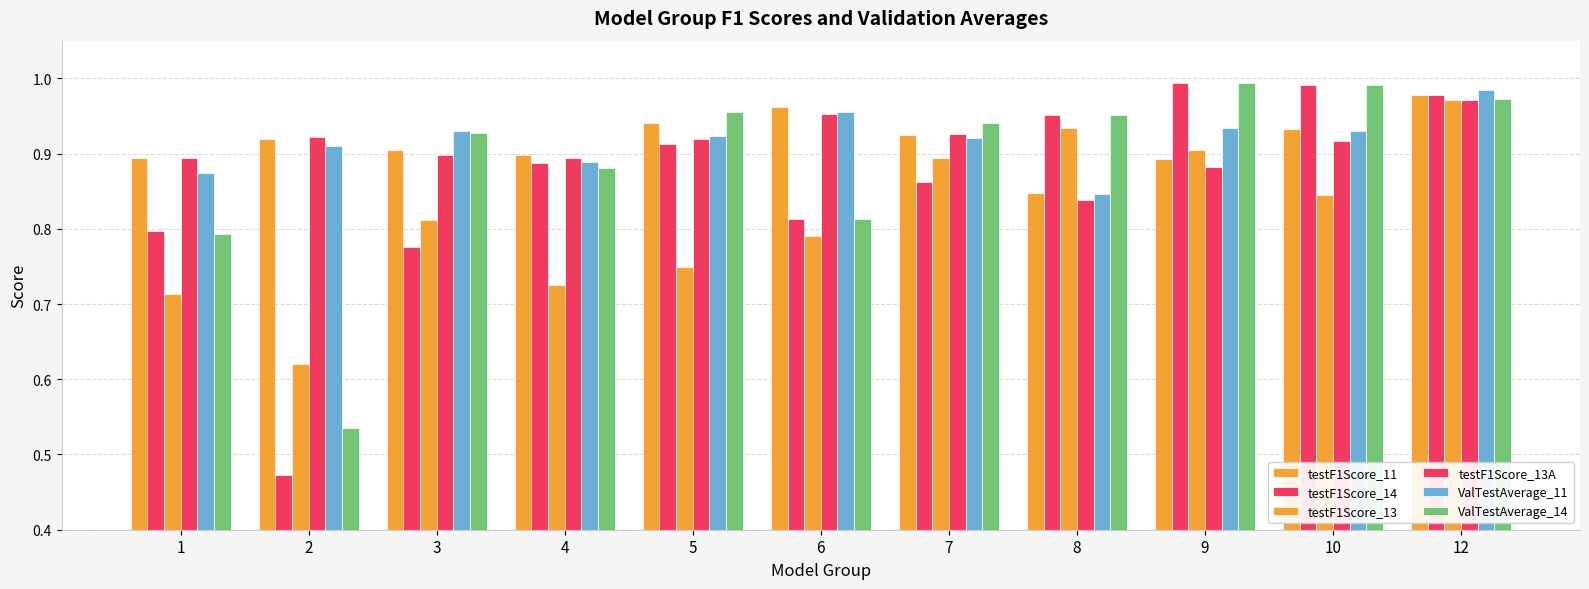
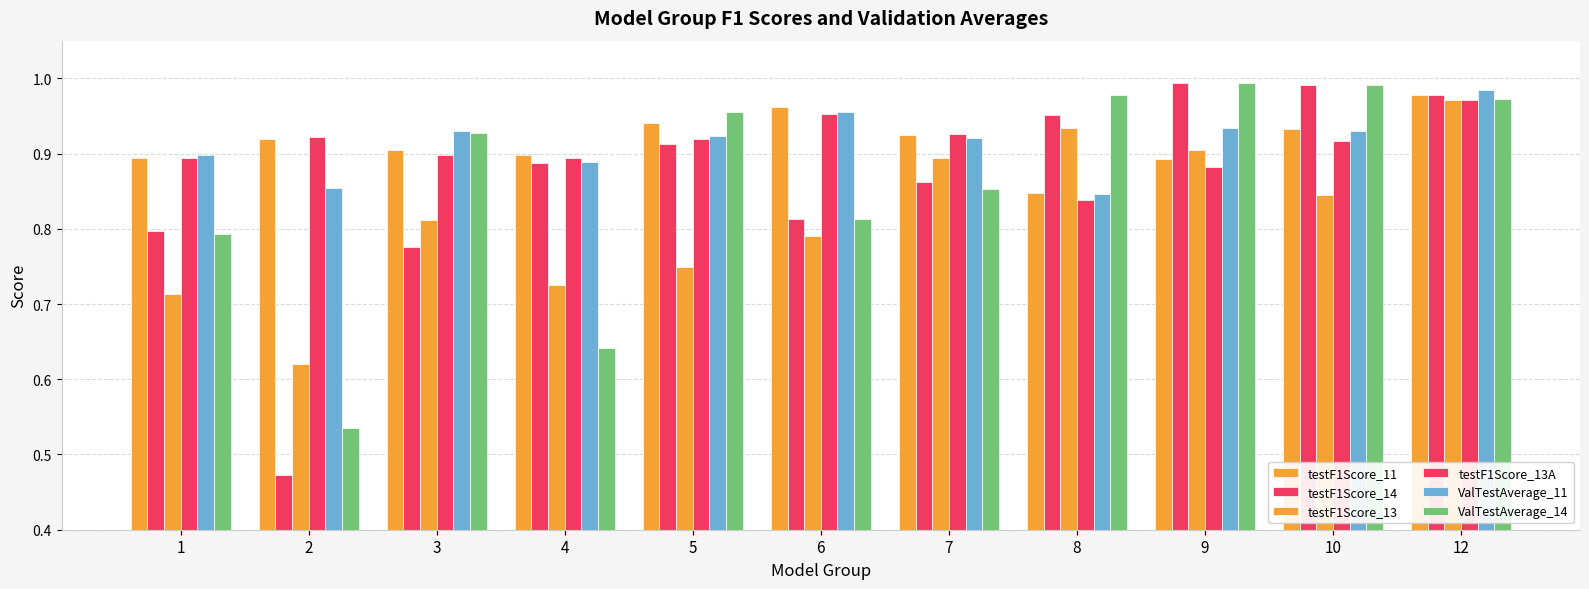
  {
    "ValTestAverage_11": {
-     "1": 0.87,
-     "2": 0.91,
+     "1": 0.90,
+     "2": 0.85,
      "3": 0.93,
      "4": 0.89,
      "5": 0.92,
      "6": 0.96,
      "7": 0.92,
      "8": 0.85,
      "9": 0.93,
      "10": 0.93,
      "12": 0.98
    },
    "ValTestAverage_14": {
      "1": 0.79,
      "2": 0.54,
      "3": 0.93,
-     "4": 0.88,
+     "4": 0.64,
      "5": 0.96,
      "6": 0.81,
-     "7": 0.94,
-     "8": 0.95,
+     "7": 0.85,
+     "8": 0.98,
      "9": 0.99,
      "10": 0.99,
      "12": 0.97
    }
  }
